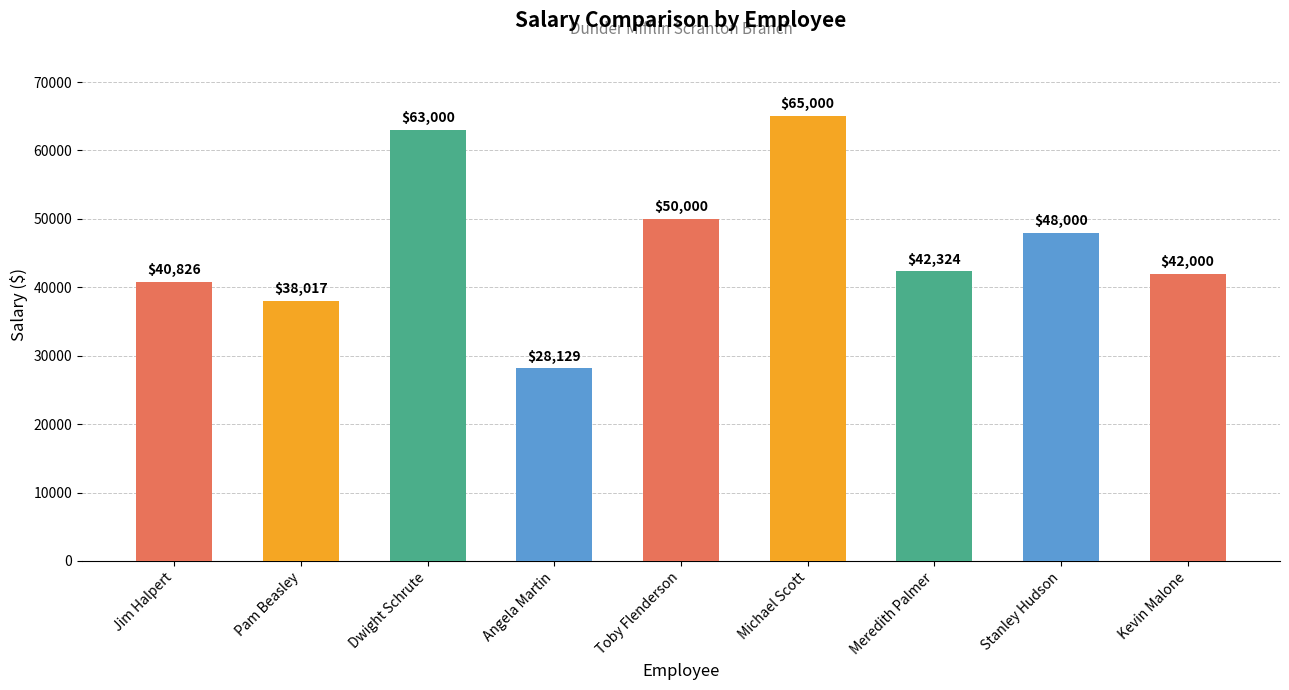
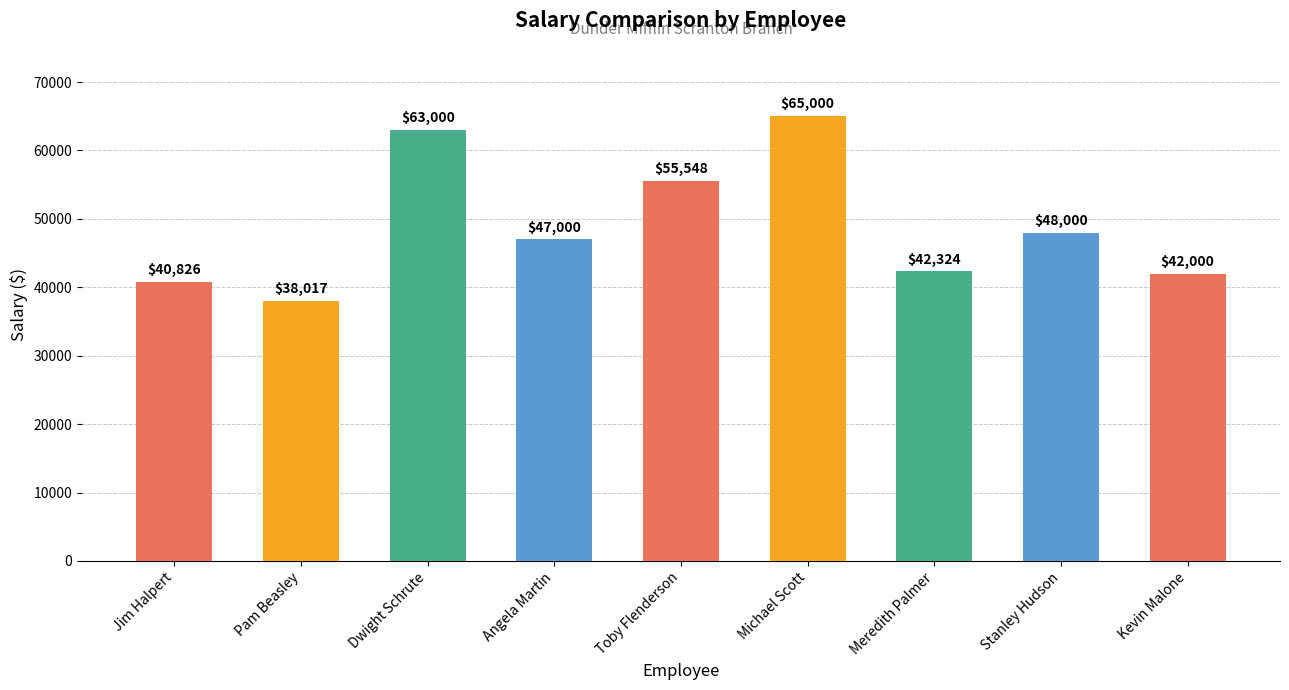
  {
    "Jim Halpert": "$40,826",
    "Pam Beasley": "$38,017",
    "Dwight Schrute": "$63,000",
-   "Angela Martin": "$28,129",
-   "Toby Flenderson": "$50,000",
+   "Angela Martin": "$47,000",
+   "Toby Flenderson": "$55,548",
    "Michael Scott": "$65,000",
    "Meredith Palmer": "$42,324",
    "Stanley Hudson": "$48,000",
    "Kevin Malone": "$42,000"
  }
